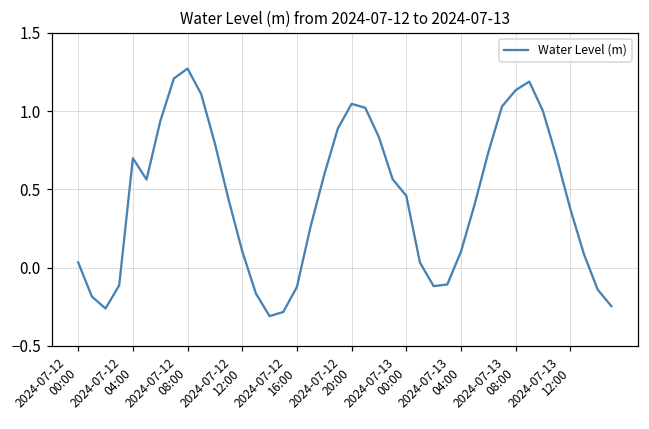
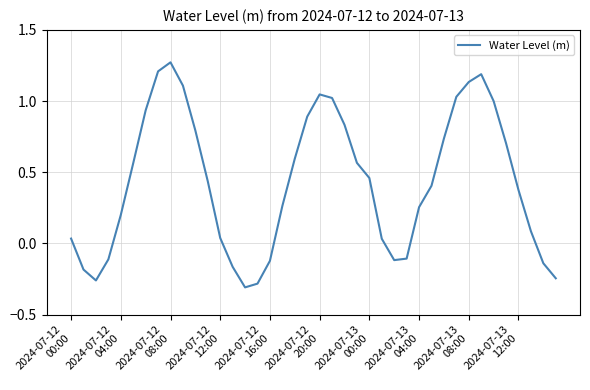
  {
    "2024-07-12 00:00": 0.03,
-   "2024-07-12 04:00": 0.70,
+   "2024-07-12 04:00": 0.20,
    "2024-07-12 08:00": 1.27,
-   "2024-07-12 12:00": 0.11,
+   "2024-07-12 12:00": 0.04,
    "2024-07-12 16:00": -0.12,
    "2024-07-12 20:00": 1.05,
    "2024-07-13 00:00": 0.46,
-   "2024-07-13 04:00": 0.10,
+   "2024-07-13 04:00": 0.25,
    "2024-07-13 08:00": 1.13,
    "2024-07-13 12:00": 0.37
  }
